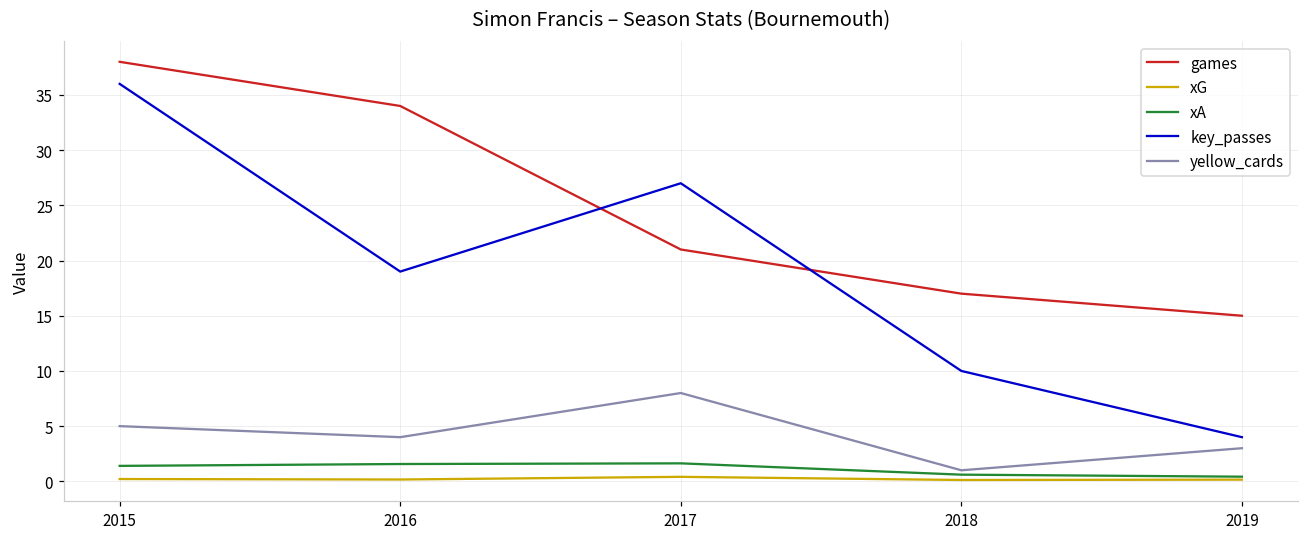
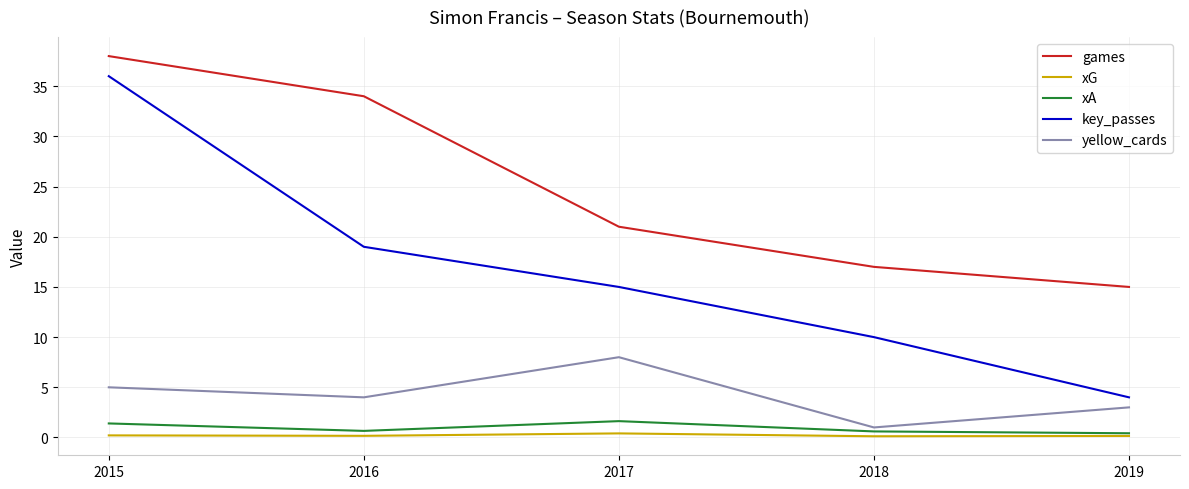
  {
    "games": {
      "2015": 38.0,
      "2016": 34.0,
      "2017": 21.0,
      "2018": 17.0,
      "2019": 15.0
    },
    "xG": {
      "2015": 0.2,
      "2016": 0.2,
      "2017": 0.4,
      "2018": 0.1,
      "2019": 0.2
    },
    "xA": {
      "2015": 1.4,
-     "2016": 1.6,
+     "2016": 0.7,
      "2017": 1.6,
      "2018": 0.6,
      "2019": 0.4
    },
    "key_passes": {
      "2015": 36,
      "2016": 19,
-     "2017": 27,
+     "2017": 15,
      "2018": 10,
      "2019": 4
    },
    "yellow_cards": {
      "2015": 5.0,
      "2016": 4.0,
      "2017": 8.0,
      "2018": 1.0,
      "2019": 3.0
    }
  }
